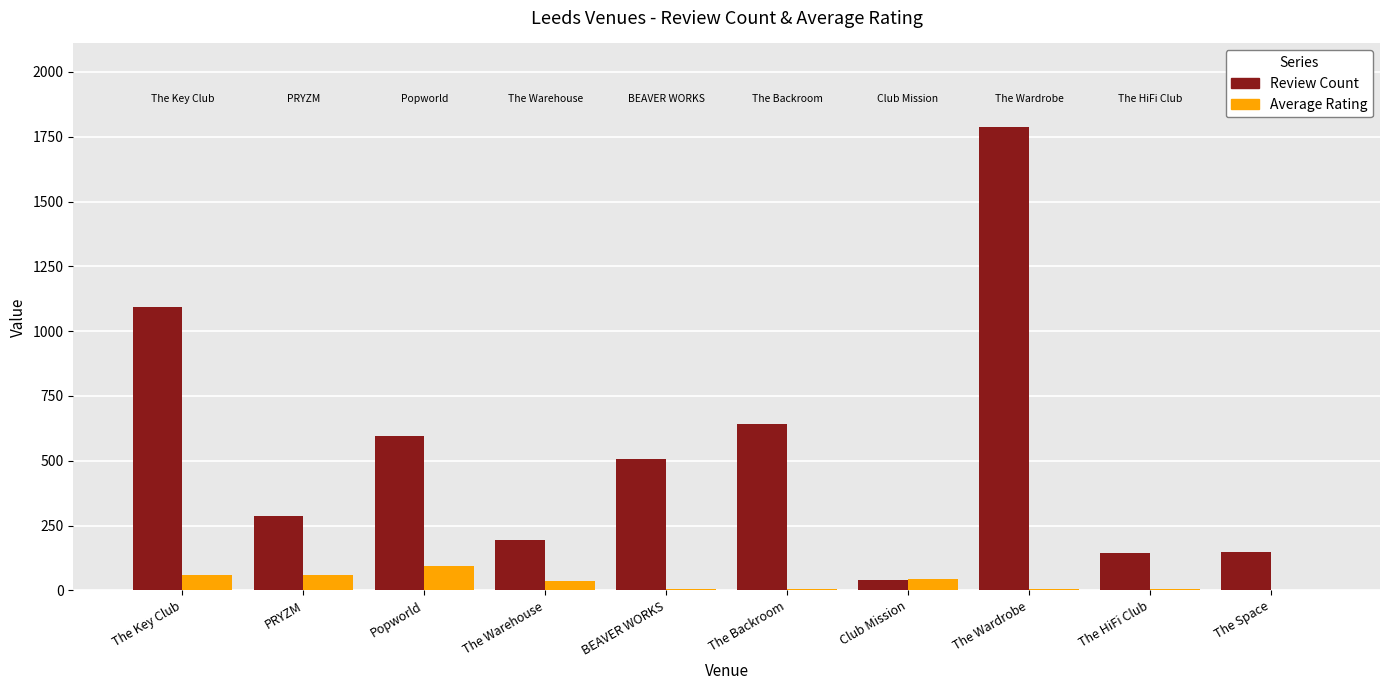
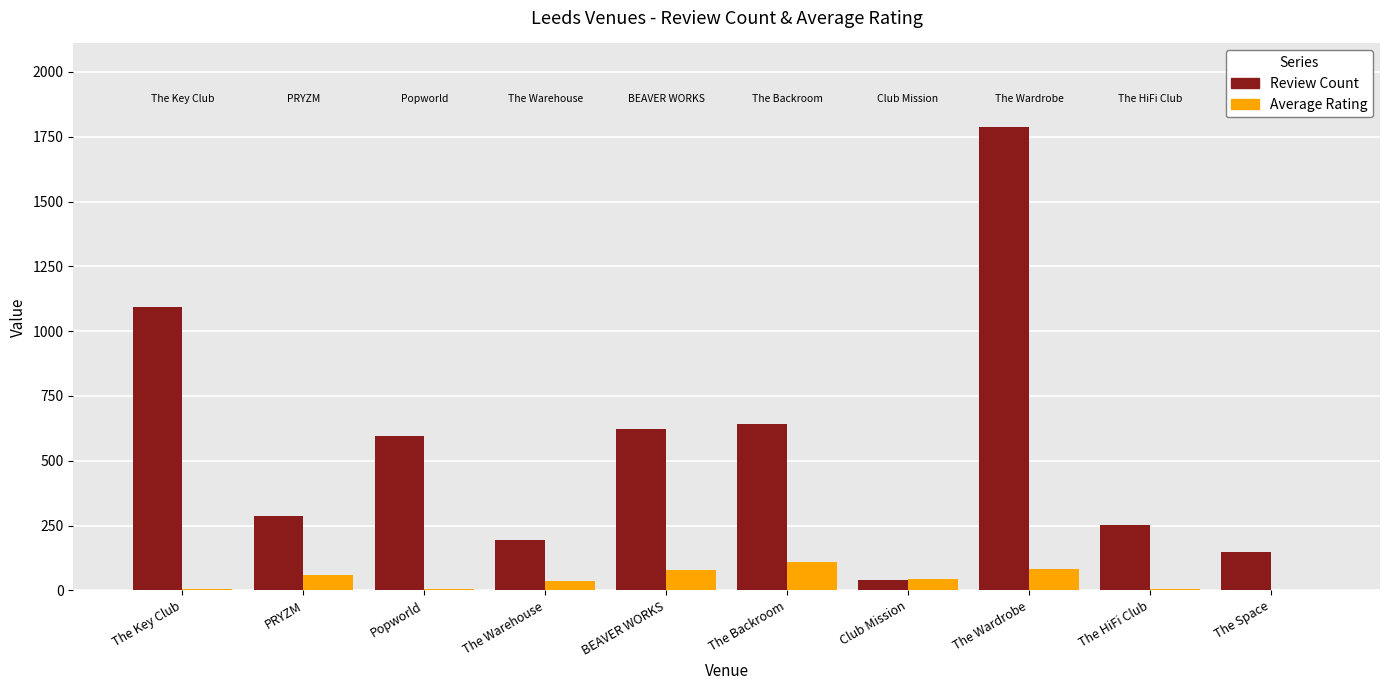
  {
    "Review Count": {
      "The Key Club": 1090,
      "PRYZM": 290,
      "Popworld": 600,
      "The Warehouse": 200,
-     "BEAVER WORKS": 510,
+     "BEAVER WORKS": 620,
      "The Backroom": 640,
      "Club Mission": 40,
      "The Wardrobe": 1790,
-     "The HiFi Club": 140,
+     "The HiFi Club": 250,
      "The Space": 150
    },
    "Average Rating": {
-     "The Key Club": 60,
+     "The Key Club": 0,
      "PRYZM": 60,
-     "Popworld": 100,
+     "Popworld": 0,
      "The Warehouse": 40,
-     "BEAVER WORKS": 0,
-     "The Backroom": 0,
+     "BEAVER WORKS": 80,
+     "The Backroom": 110,
      "Club Mission": 40,
-     "The Wardrobe": 0
+     "The Wardrobe": 80
    }
  }
